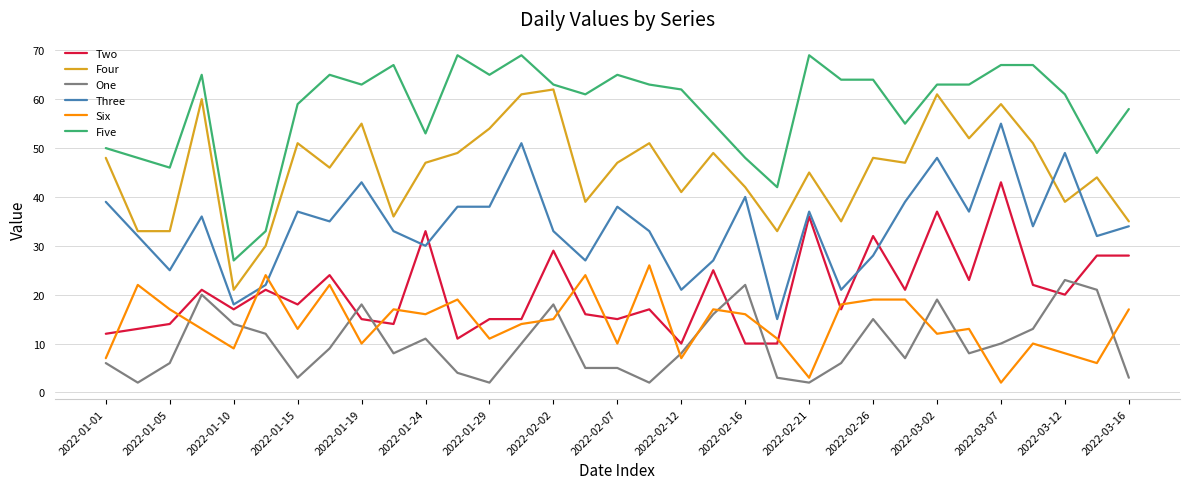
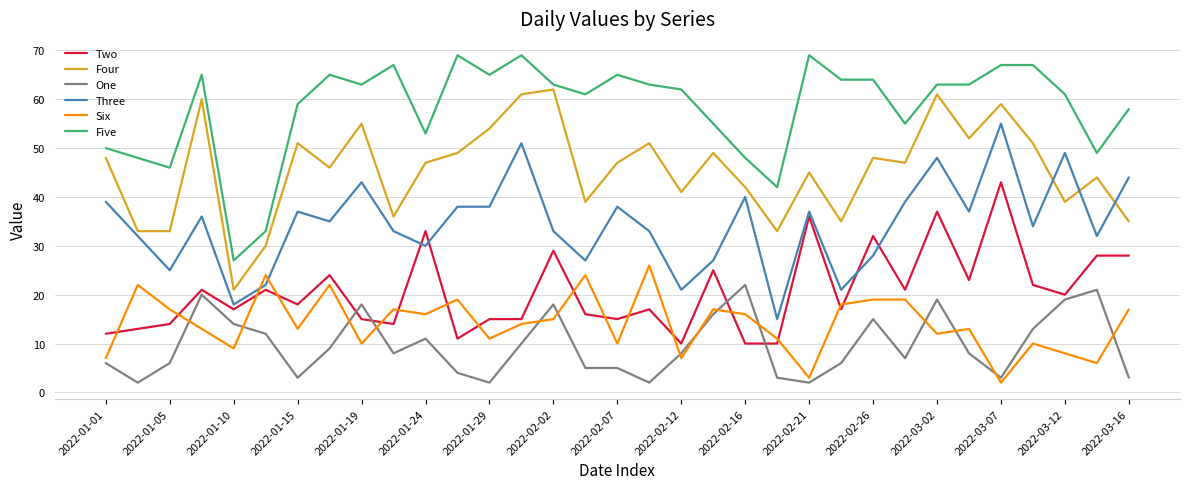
  {
    "Two": {
      "2022-01-01": 12,
      "2022-01-05": 14,
      "2022-01-10": 17,
      "2022-01-15": 18,
      "2022-01-19": 15,
      "2022-01-24": 33,
      "2022-01-29": 15,
      "2022-02-02": 29,
      "2022-02-07": 15,
      "2022-02-12": 10,
      "2022-02-16": 10,
      "2022-02-21": 36,
      "2022-02-26": 32,
      "2022-03-02": 37,
      "2022-03-07": 43,
      "2022-03-12": 20,
      "2022-03-16": 28
    },
    "One": {
      "2022-01-01": 6,
      "2022-01-05": 6,
      "2022-01-10": 14,
      "2022-01-15": 3,
      "2022-01-19": 18,
      "2022-01-24": 11,
      "2022-01-29": 2,
      "2022-02-02": 18,
      "2022-02-07": 5,
      "2022-02-12": 8,
      "2022-02-16": 22,
      "2022-02-21": 2,
      "2022-02-26": 15,
      "2022-03-02": 19,
-     "2022-03-07": 10,
-     "2022-03-12": 23,
+     "2022-03-07": 3,
+     "2022-03-12": 19,
      "2022-03-16": 3
    },
    "Three": {
      "2022-01-01": 39,
      "2022-01-05": 25,
      "2022-01-10": 18,
      "2022-01-15": 37,
      "2022-01-19": 43,
      "2022-01-24": 30,
      "2022-01-29": 38,
      "2022-02-02": 33,
      "2022-02-07": 38,
      "2022-02-12": 21,
      "2022-02-16": 40,
      "2022-02-21": 37,
      "2022-02-26": 28,
      "2022-03-02": 48,
      "2022-03-07": 55,
      "2022-03-12": 49,
-     "2022-03-16": 34
+     "2022-03-16": 44
    },
    "Five": {
      "2022-01-01": 50,
      "2022-01-05": 46,
      "2022-01-10": 27,
      "2022-01-15": 59,
      "2022-01-19": 63,
      "2022-01-24": 53,
      "2022-01-29": 65,
      "2022-02-02": 63,
      "2022-02-07": 65,
      "2022-02-12": 62,
      "2022-02-16": 48,
      "2022-02-21": 69,
      "2022-02-26": 64,
      "2022-03-02": 63,
      "2022-03-07": 67,
      "2022-03-12": 61,
      "2022-03-16": 58
    }
  }
